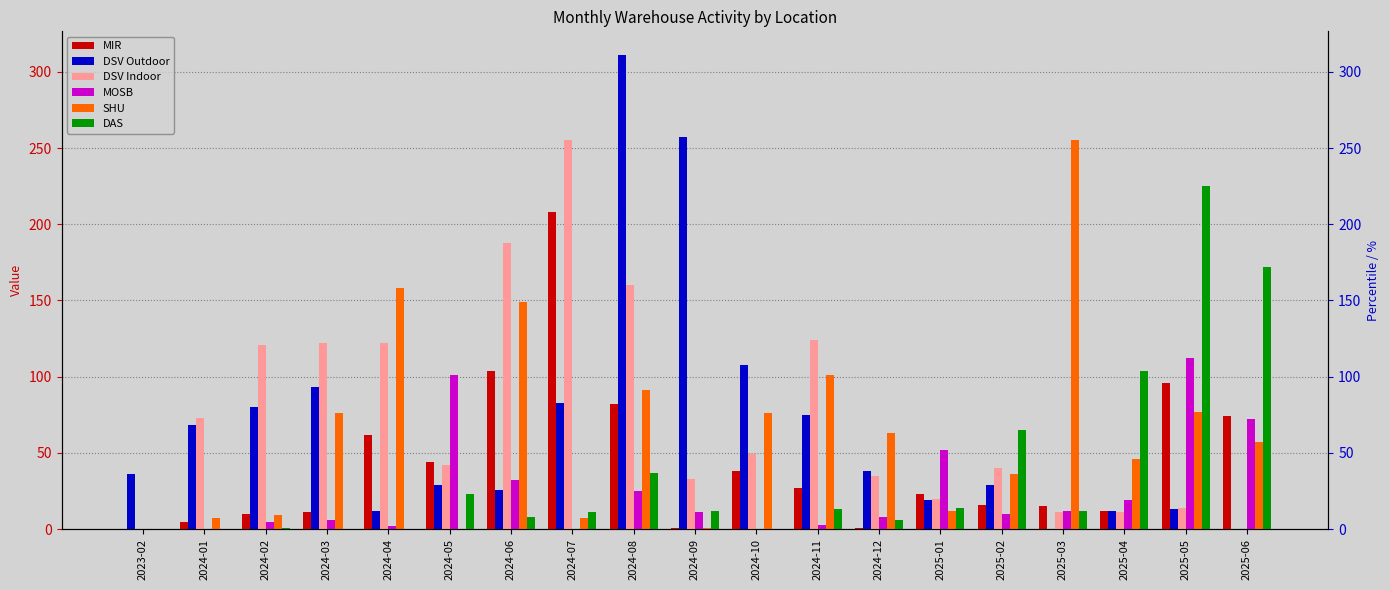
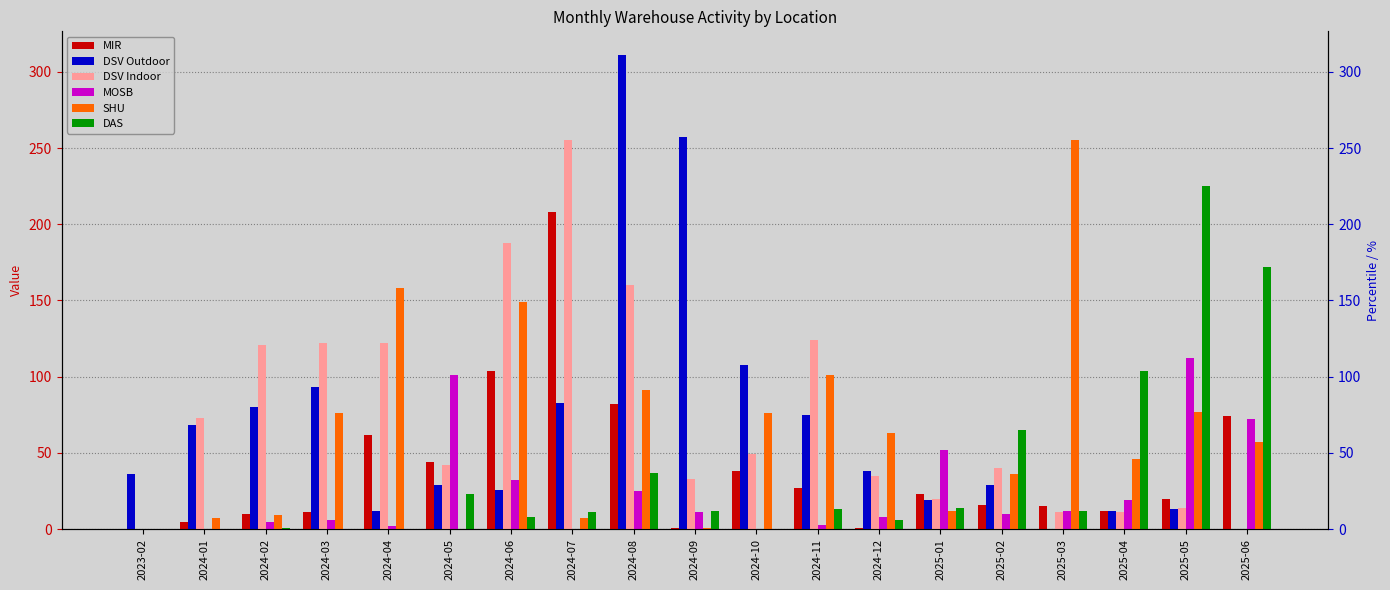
  {
    "MIR": {
      "2023-02": 0,
      "2024-01": 5,
      "2024-02": 10,
      "2024-03": 11,
      "2024-04": 62,
      "2024-05": 44,
      "2024-06": 104,
      "2024-07": 208,
      "2024-08": 82,
      "2024-10": 38,
      "2024-11": 27,
      "2025-01": 23,
      "2025-02": 16,
      "2025-03": 15,
      "2025-04": 12,
-     "2025-05": 96,
+     "2025-05": 20,
      "2025-06": 74
    },
    "DSV Outdoor": {
      "2023-02": 36,
      "2024-01": 68,
      "2024-02": 80,
      "2024-03": 93,
      "2024-04": 12,
      "2024-05": 29,
      "2024-06": 26,
      "2024-07": 83,
      "2024-08": 311,
      "2024-09": 257,
      "2024-10": 108,
      "2024-11": 75,
      "2024-12": 38,
      "2025-01": 19,
      "2025-02": 29,
      "2025-03": 0,
      "2025-04": 12,
      "2025-05": 13,
      "2025-06": 0
    },
    "DSV Indoor": {
      "2023-02": 0,
      "2024-01": 73,
      "2024-02": 121,
      "2024-03": 122,
      "2024-04": 122,
      "2024-05": 42,
      "2024-06": 188,
      "2024-07": 255,
      "2024-08": 160,
      "2024-09": 33,
      "2024-10": 49,
      "2024-11": 124,
      "2024-12": 35,
      "2025-01": 20,
      "2025-02": 40,
      "2025-03": 11,
      "2025-04": 11,
      "2025-05": 14,
      "2025-06": 0
    },
    "MOSB": {
      "2023-02": 0,
      "2024-01": 0,
      "2024-02": 5,
      "2024-03": 6,
      "2024-04": 2,
      "2024-05": 101,
      "2024-06": 32,
      "2024-07": 0,
      "2024-08": 25,
      "2024-09": 11,
      "2024-10": 0,
      "2024-11": 3,
      "2024-12": 8,
      "2025-01": 52,
      "2025-02": 10,
      "2025-03": 12,
      "2025-04": 19,
      "2025-05": 112,
      "2025-06": 72
    },
    "SHU": {
      "2023-02": 0,
      "2024-01": 7,
      "2024-02": 9,
      "2024-03": 76,
      "2024-04": 158,
      "2024-05": 0,
      "2024-06": 149,
      "2024-07": 7,
      "2024-08": 91,
      "2024-10": 76,
      "2024-11": 101,
      "2024-12": 63,
      "2025-01": 12,
      "2025-02": 36,
      "2025-03": 255,
      "2025-04": 46,
      "2025-05": 77,
      "2025-06": 57
    },
    "DAS": {
      "2023-02": 0,
      "2024-01": 0,
      "2024-03": 0,
      "2024-04": 0,
      "2024-05": 23,
      "2024-06": 8,
      "2024-07": 11,
      "2024-08": 37,
      "2024-09": 12,
      "2024-10": 0,
      "2024-11": 13,
      "2024-12": 6,
      "2025-01": 14,
      "2025-02": 65,
      "2025-03": 12,
      "2025-04": 104,
      "2025-05": 225,
      "2025-06": 172
    }
  }
